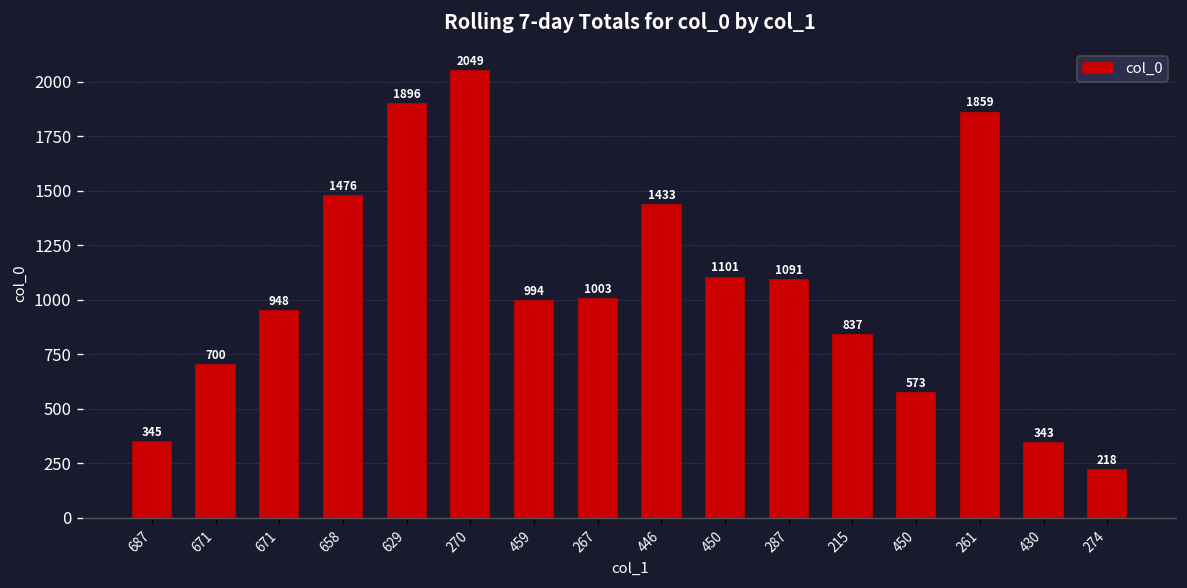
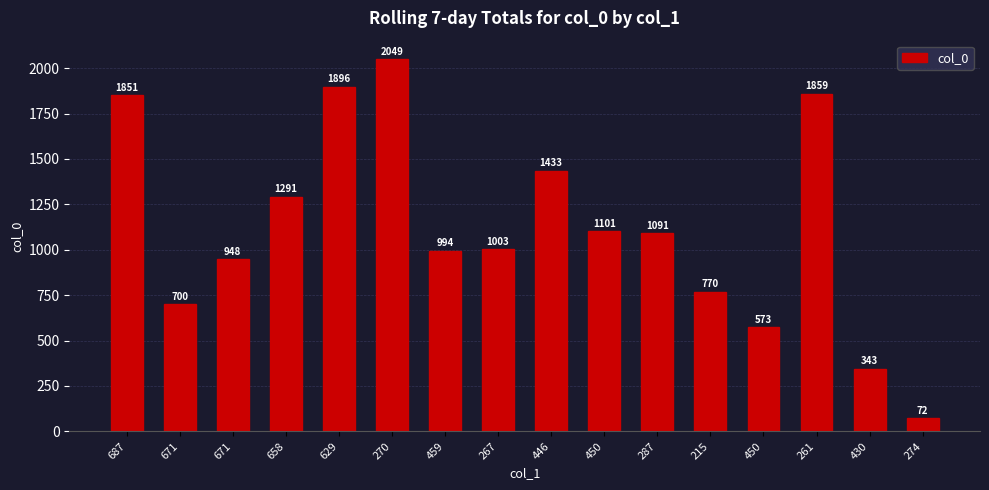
  {
-   "687": 345,
-   "658": 1476,
+   "687": 1851,
+   "658": 1291,
    "629": 1896,
    "270": 2049,
    "459": 994,
    "267": 1003,
    "446": 1433,
    "287": 1091,
-   "215": 837,
+   "215": 770,
    "261": 1859,
    "430": 343,
-   "274": 218
+   "274": 72
  }
